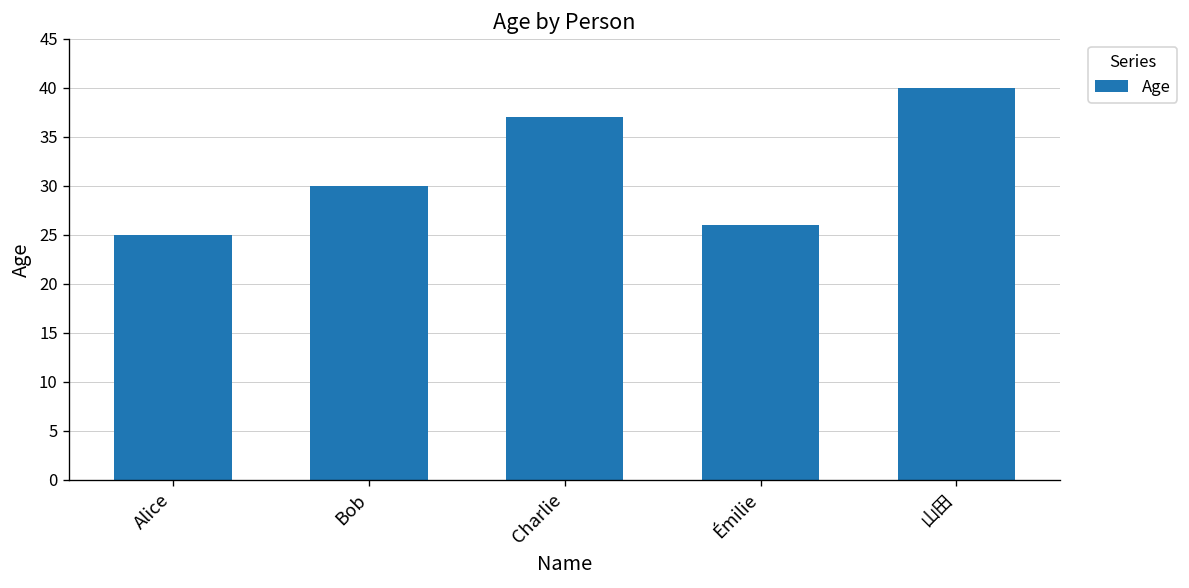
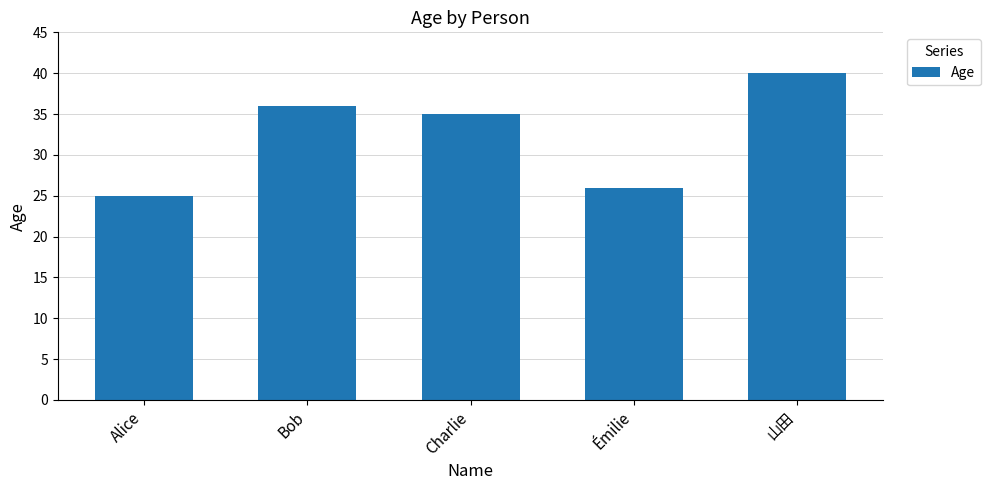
  {
    "Alice": 25,
-   "Bob": 30,
-   "Charlie": 37,
+   "Bob": 36,
+   "Charlie": 35,
    "Émilie": 26,
    "山田": 40
  }
